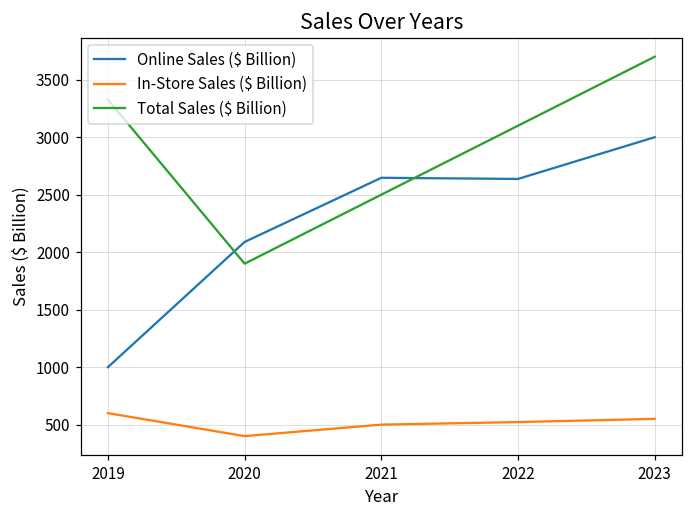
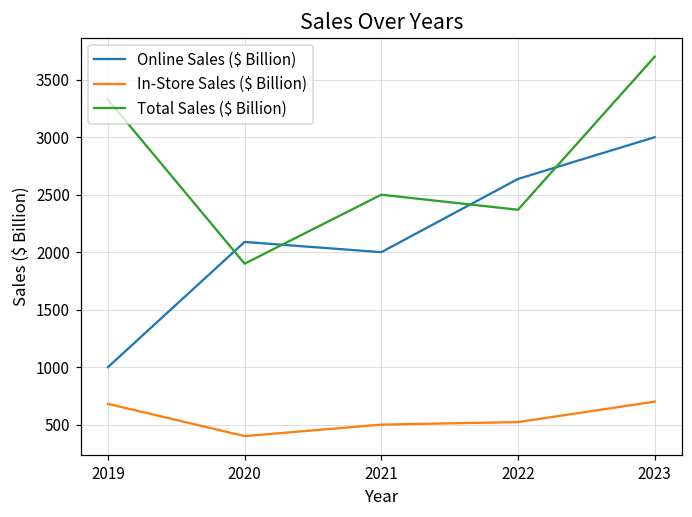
  {
    "Online Sales ($ Billion)": {
      "2019": 1000,
      "2020": 2090,
-     "2021": 2650,
+     "2021": 2000,
      "2022": 2640,
      "2023": 3000
    },
    "In-Store Sales ($ Billion)": {
-     "2019": 600,
+     "2019": 680,
      "2020": 400,
      "2021": 500,
      "2022": 520,
-     "2023": 550
+     "2023": 700
    },
    "Total Sales ($ Billion)": {
      "2020": 1900,
      "2021": 2500,
-     "2022": 3100,
+     "2022": 2370,
      "2023": 3700
    }
  }
